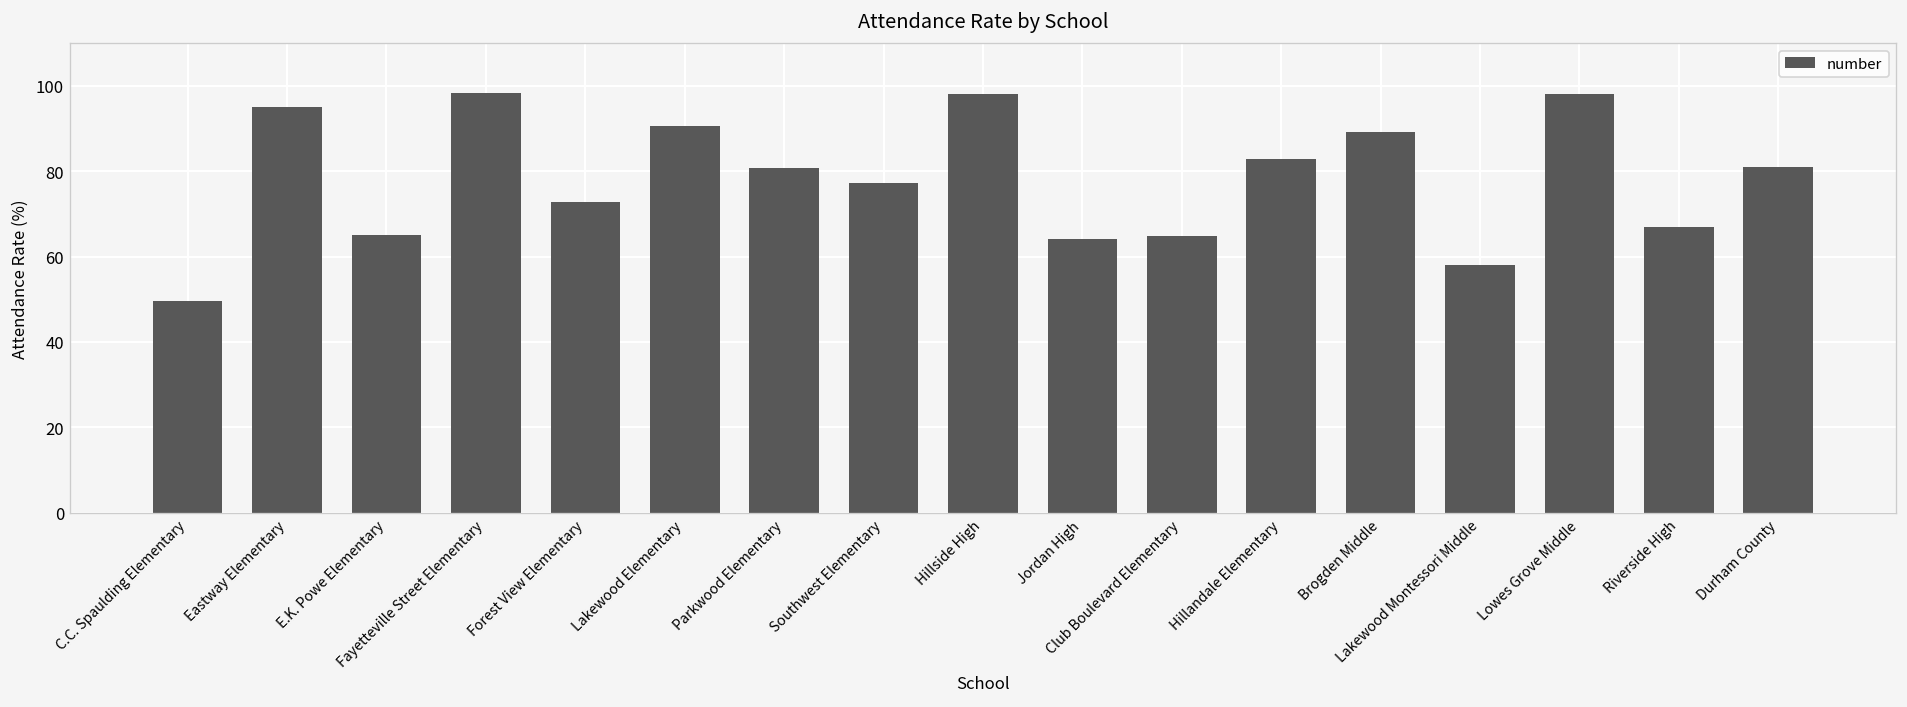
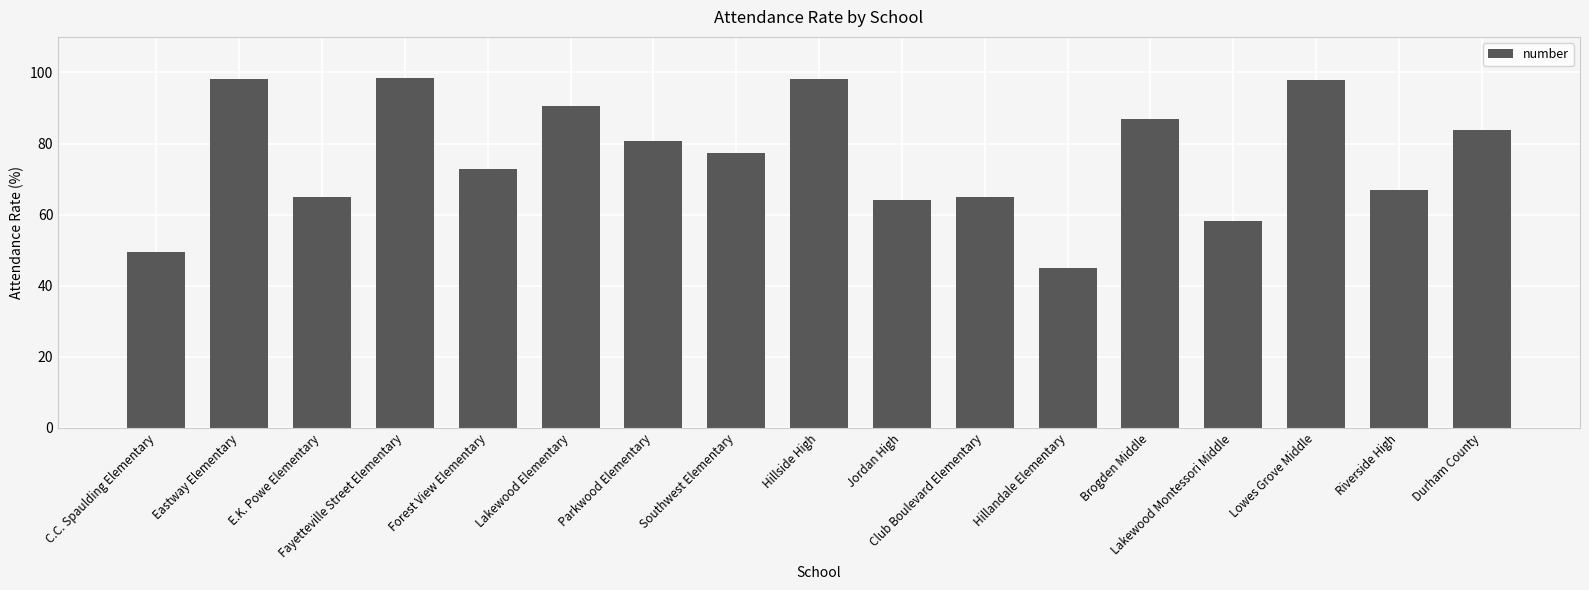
  {
    "C.C. Spaulding Elementary": 50,
-   "Eastway Elementary": 95,
+   "Eastway Elementary": 98,
    "E.K. Powe Elementary": 65,
    "Fayetteville Street Elementary": 98,
    "Forest View Elementary": 73,
    "Lakewood Elementary": 91,
    "Parkwood Elementary": 81,
    "Southwest Elementary": 77,
    "Hillside High": 98,
    "Jordan High": 64,
    "Club Boulevard Elementary": 65,
-   "Hillandale Elementary": 83,
-   "Brogden Middle": 89,
+   "Hillandale Elementary": 45,
+   "Brogden Middle": 87,
    "Lakewood Montessori Middle": 58,
    "Lowes Grove Middle": 98,
    "Riverside High": 67,
-   "Durham County": 81
+   "Durham County": 84
  }
